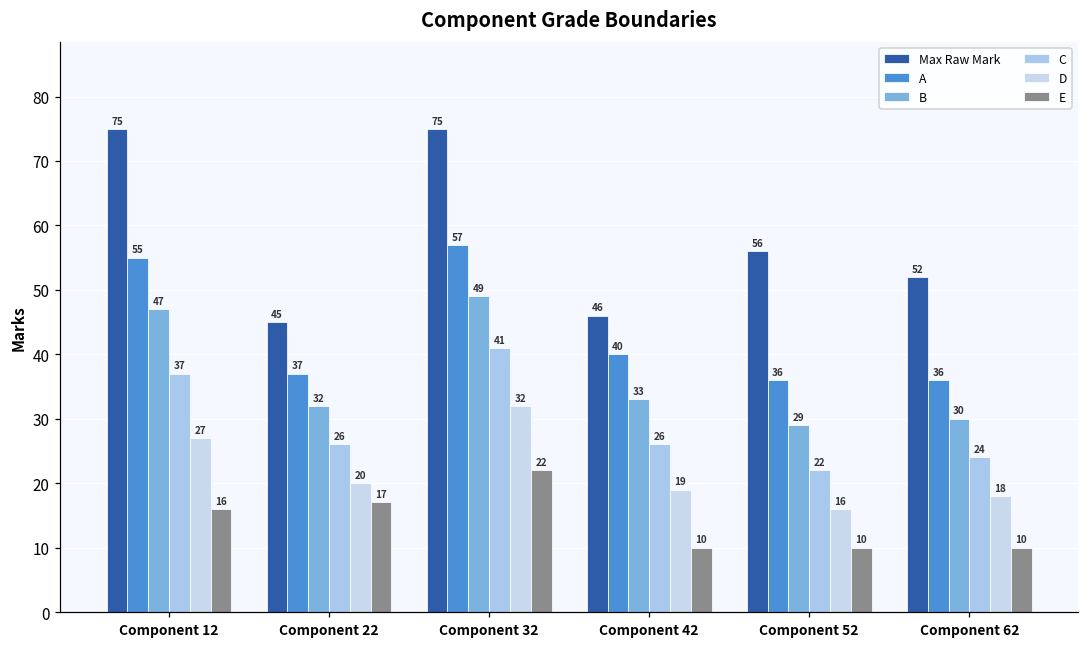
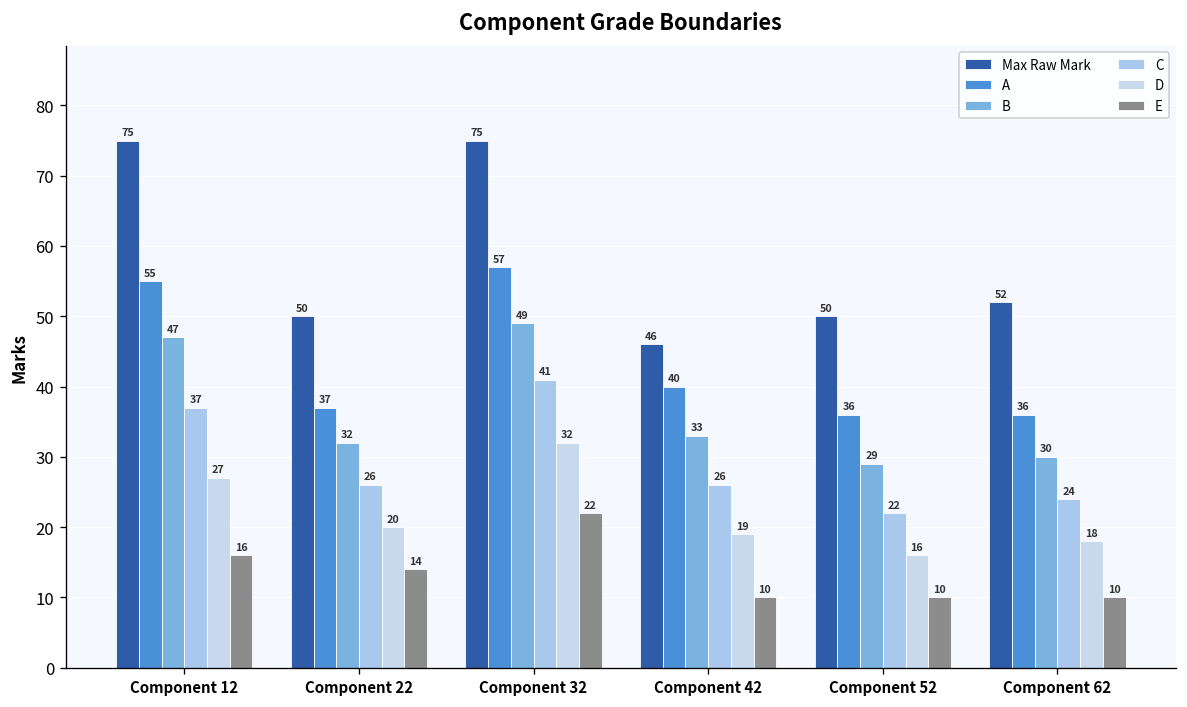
  {
    "Max Raw Mark": {
      "Component 12": 75,
-     "Component 22": 45,
+     "Component 22": 50,
      "Component 32": 75,
      "Component 42": 46,
-     "Component 52": 56,
+     "Component 52": 50,
      "Component 62": 52
    },
    "E": {
      "Component 12": 16,
-     "Component 22": 17,
+     "Component 22": 14,
      "Component 32": 22,
      "Component 42": 10,
      "Component 52": 10,
      "Component 62": 10
    }
  }
